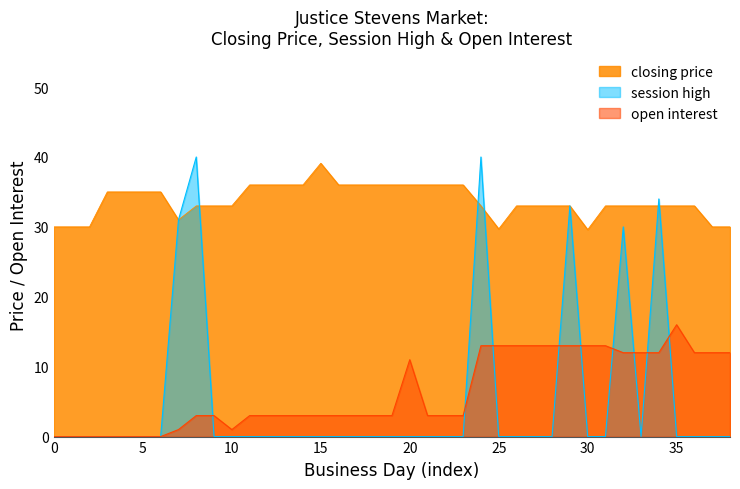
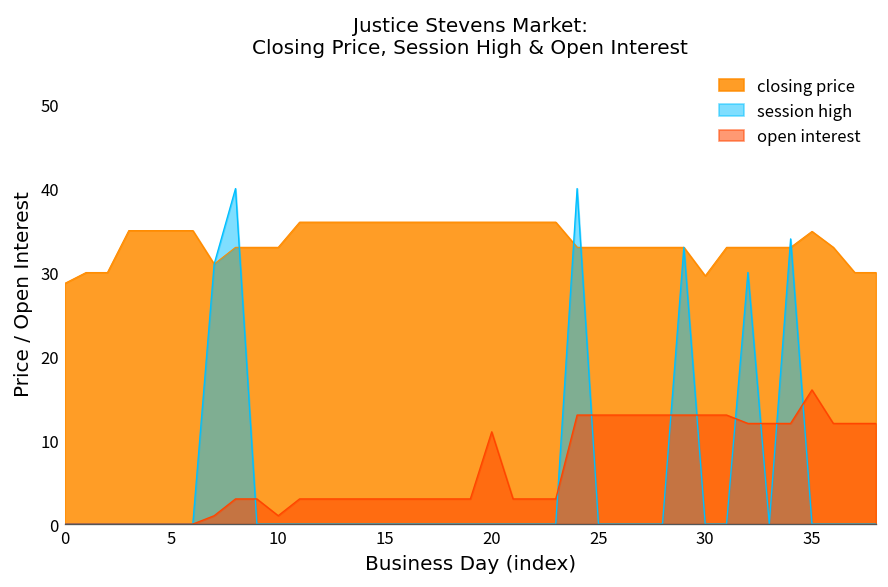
  {
    "closing price": {
-     "0": 30,
+     "0": 29,
      "5": 35,
      "10": 33,
-     "15": 39,
+     "15": 36,
      "20": 36,
-     "25": 30,
+     "25": 33,
      "30": 30,
-     "35": 33
+     "35": 35
    },
    "session high": {
      "10": 0,
      "15": 0,
      "20": 0,
      "25": 0,
      "30": 0,
      "35": 0
    },
    "open interest": {
      "10": 1,
      "15": 3,
      "20": 11,
      "25": 13,
      "30": 13,
      "35": 16
    }
  }
